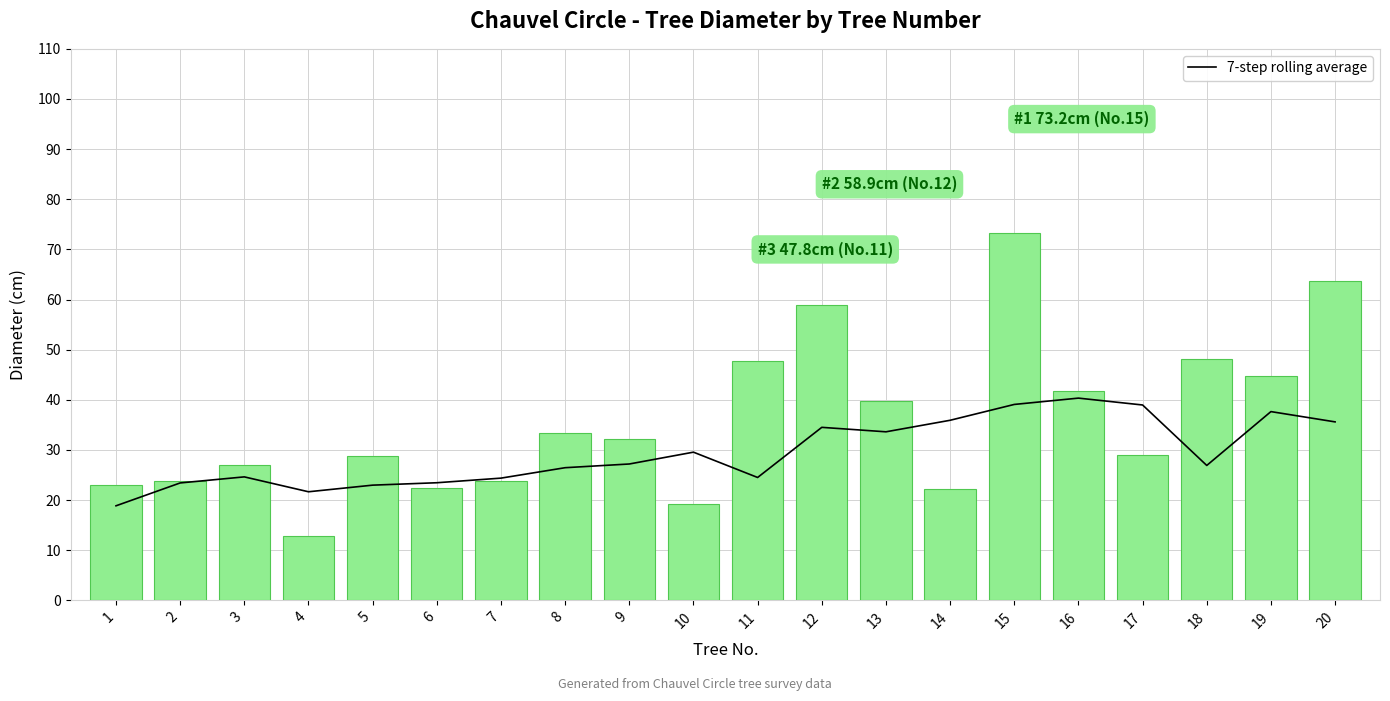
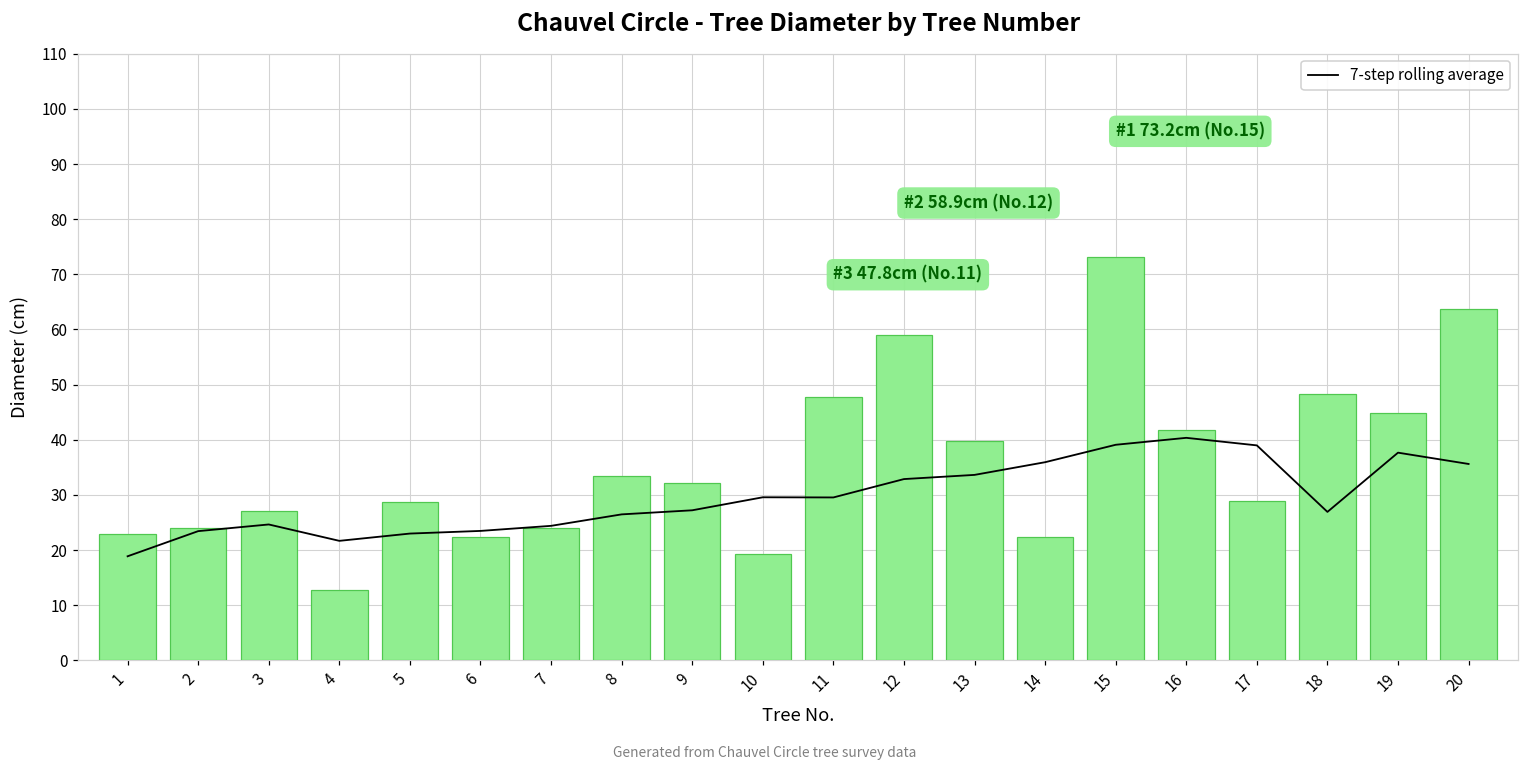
  {
    "7-step rolling average": {
      "1": 19,
      "2": 23,
      "3": 25,
      "4": 22,
      "5": 23,
      "6": 23,
      "7": 24,
      "8": 26,
      "9": 27,
      "10": 30,
-     "11": 25,
-     "12": 35,
+     "11": 30,
+     "12": 33,
      "13": 34,
      "14": 36,
      "15": 39,
      "16": 40,
      "17": 39,
      "18": 27,
      "19": 38,
      "20": 36
    }
  }
